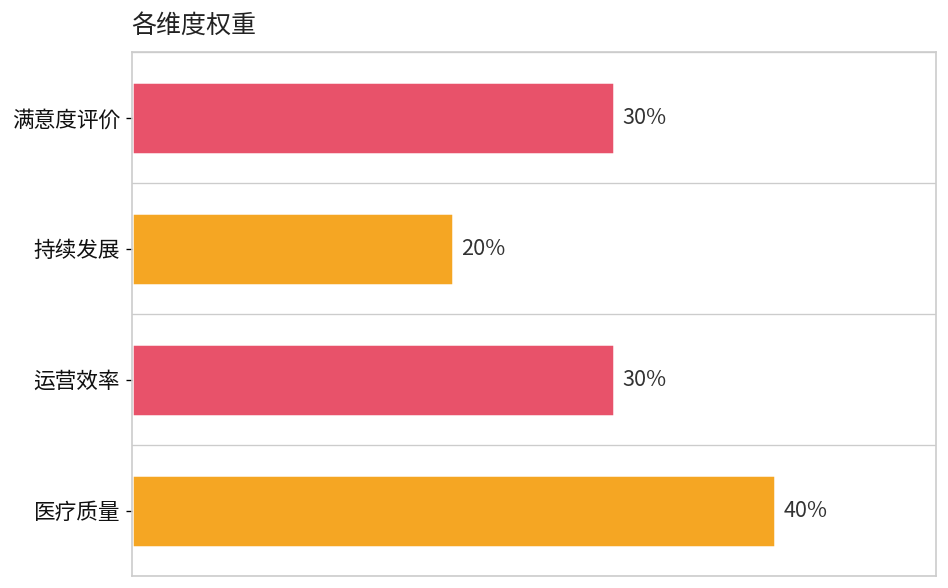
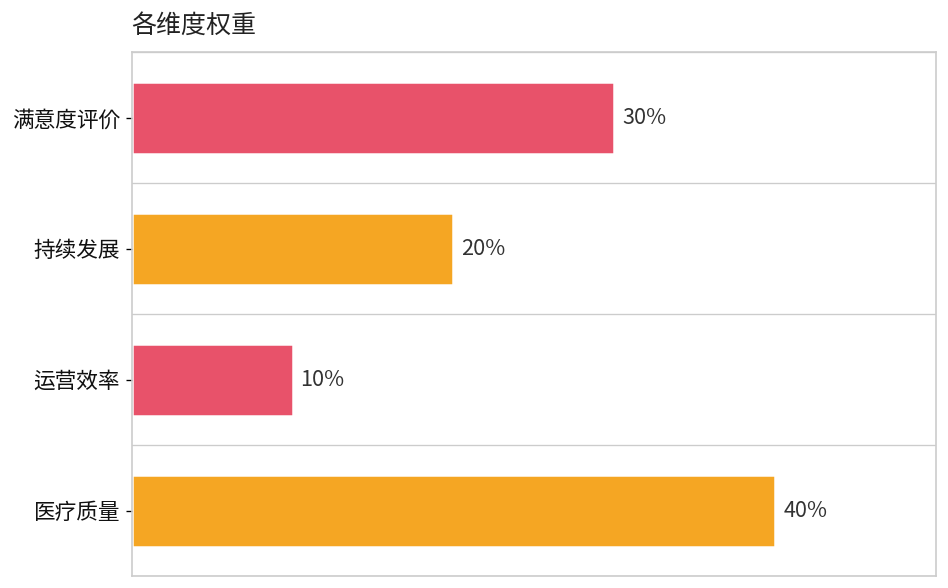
  {
    "满意度评价": "30%",
    "持续发展": "20%",
-   "运营效率": "30%",
+   "运营效率": "10%",
    "医疗质量": "40%"
  }
